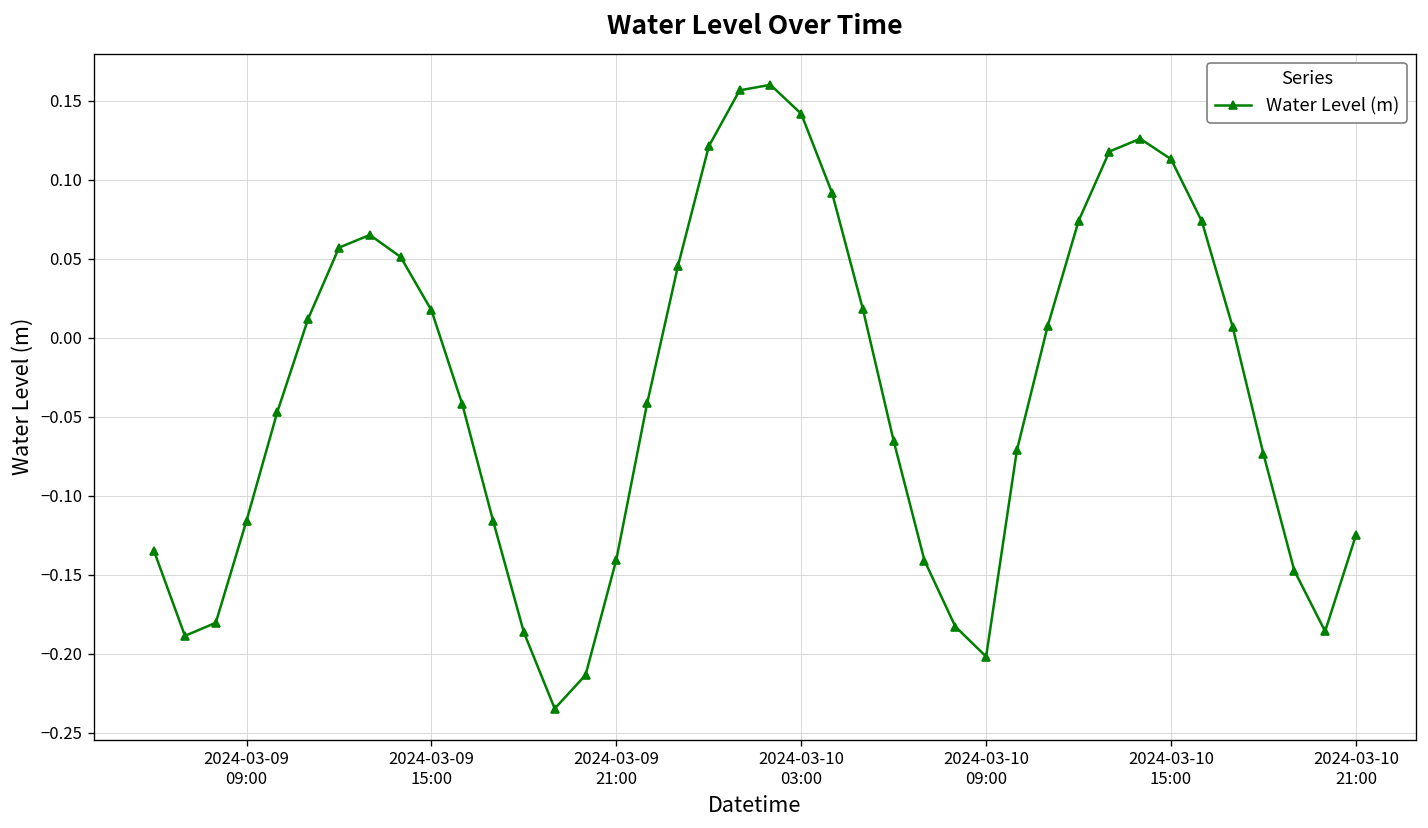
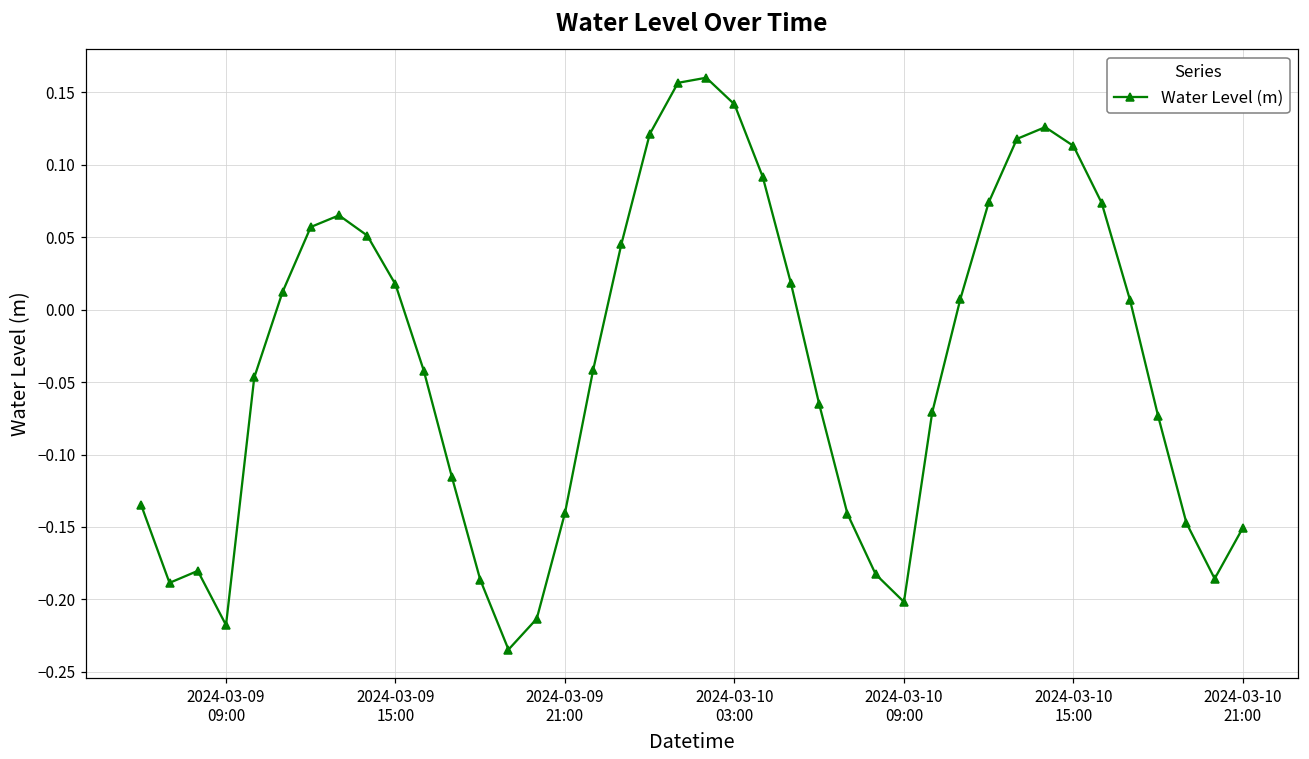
  {
-   "2024-03-09 09:00": -0.116,
+   "2024-03-09 09:00": -0.218,
    "2024-03-09 15:00": 0.017,
    "2024-03-09 21:00": -0.140,
    "2024-03-10 03:00": 0.142,
    "2024-03-10 09:00": -0.202,
    "2024-03-10 15:00": 0.113,
-   "2024-03-10 21:00": -0.125
+   "2024-03-10 21:00": -0.151
  }
